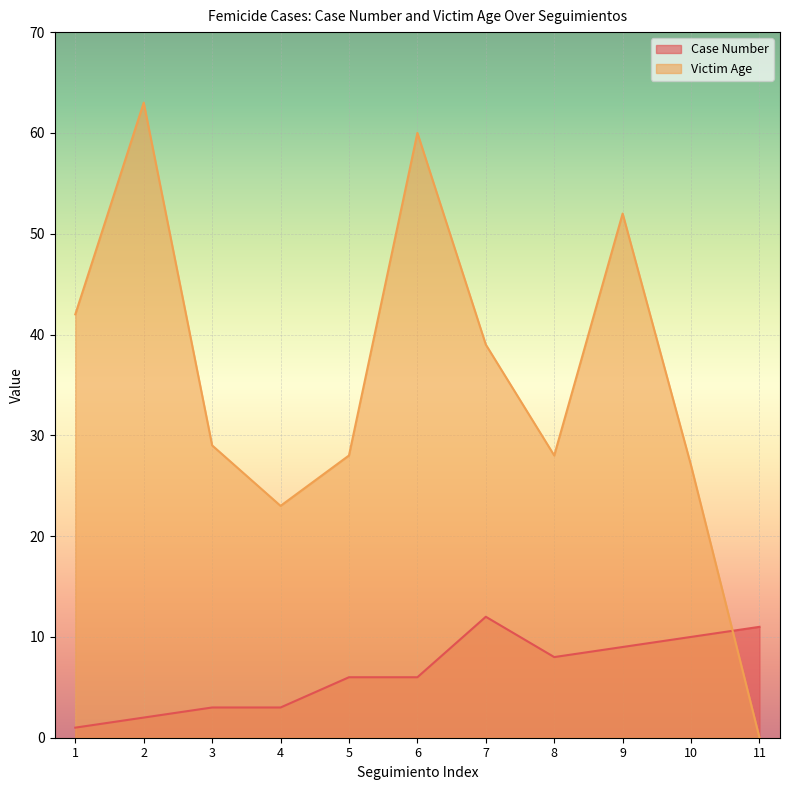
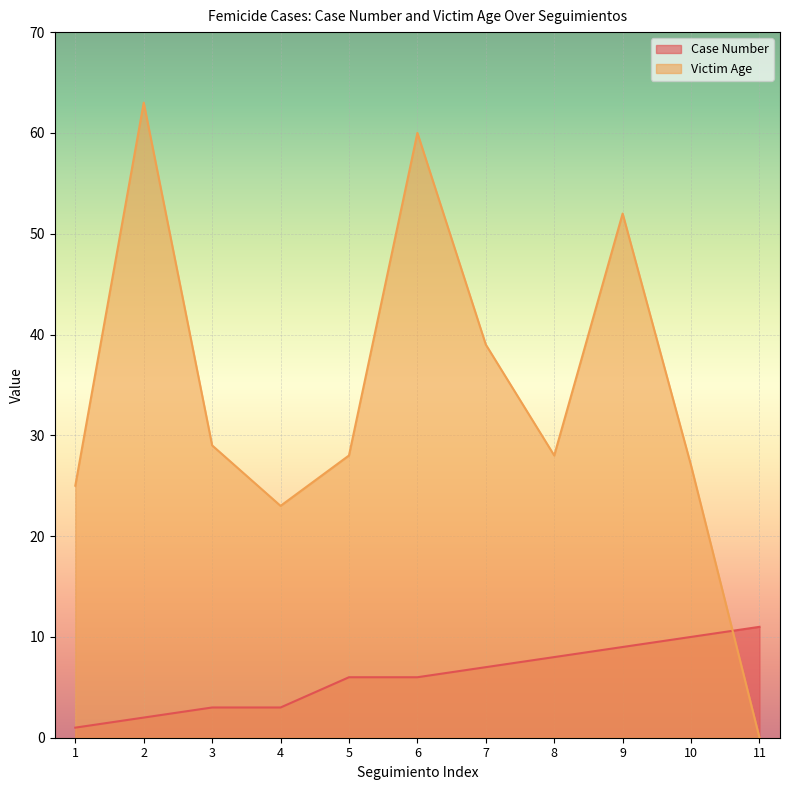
  {
    "Case Number": {
      "1": 1,
      "2": 2,
      "3": 3,
      "4": 3,
      "5": 6,
      "6": 6,
-     "7": 12,
+     "7": 7,
      "8": 8,
      "9": 9,
      "10": 10,
      "11": 11
    },
    "Victim Age": {
-     "1": 42,
+     "1": 25,
      "2": 63,
      "3": 29,
      "4": 23,
      "5": 28,
      "6": 60,
      "7": 39,
      "8": 28,
      "9": 52,
      "10": 27,
      "11": 0
    }
  }
